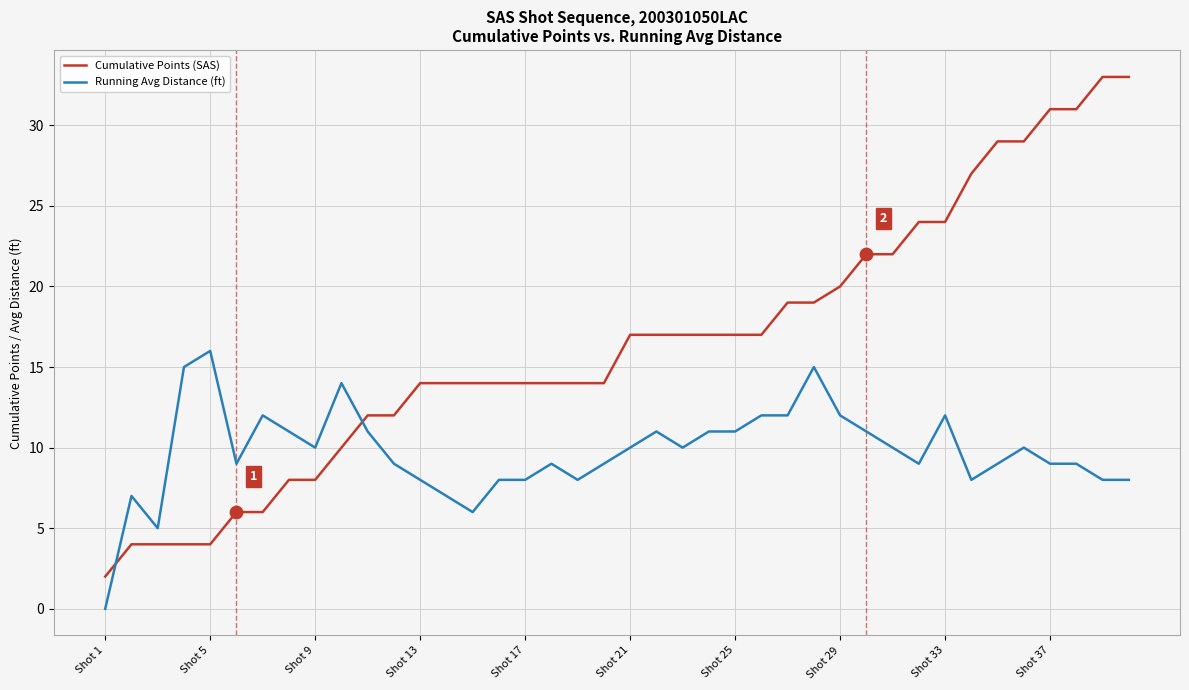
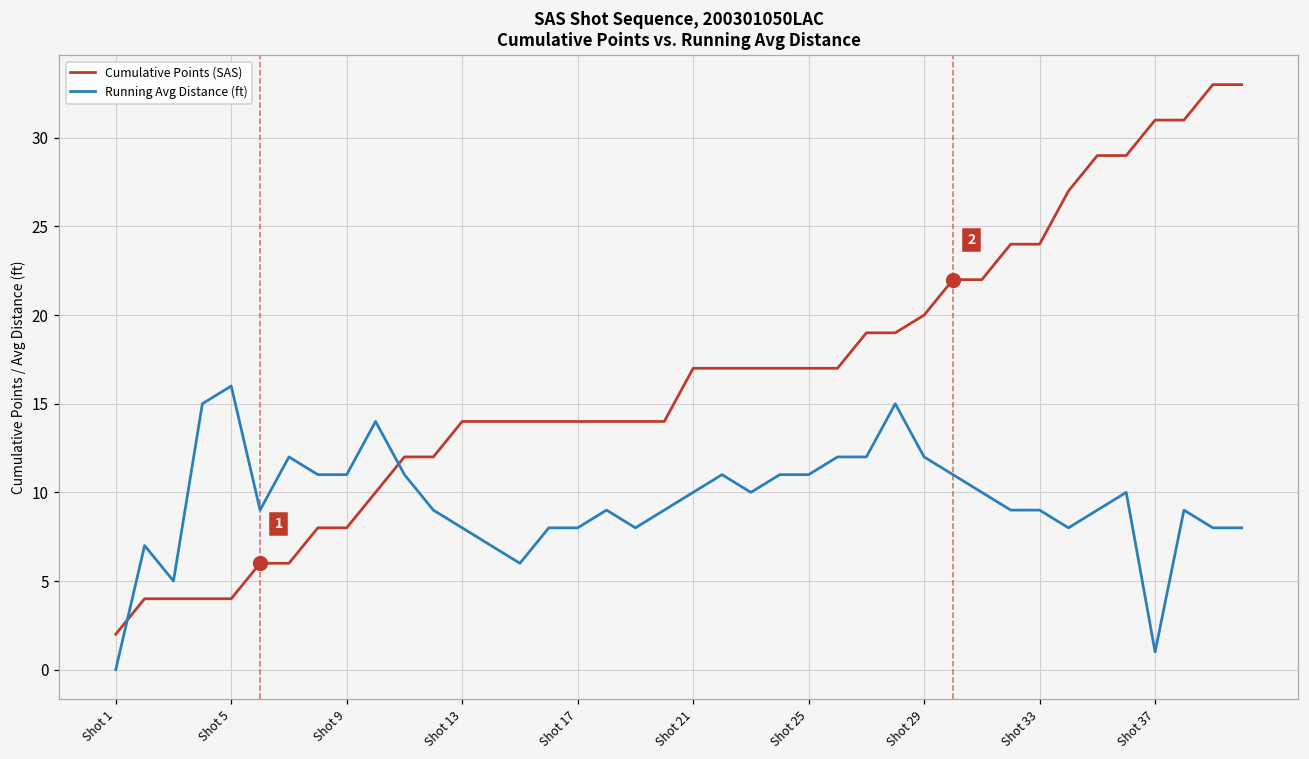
  {
    "Running Avg Distance (ft)": {
      "Shot 1": 0,
      "Shot 5": 16,
-     "Shot 9": 10,
+     "Shot 9": 11,
      "Shot 13": 8,
      "Shot 17": 8,
      "Shot 21": 10,
      "Shot 25": 11,
      "Shot 29": 12,
-     "Shot 33": 12,
-     "Shot 37": 9
+     "Shot 33": 9,
+     "Shot 37": 1
    }
  }
